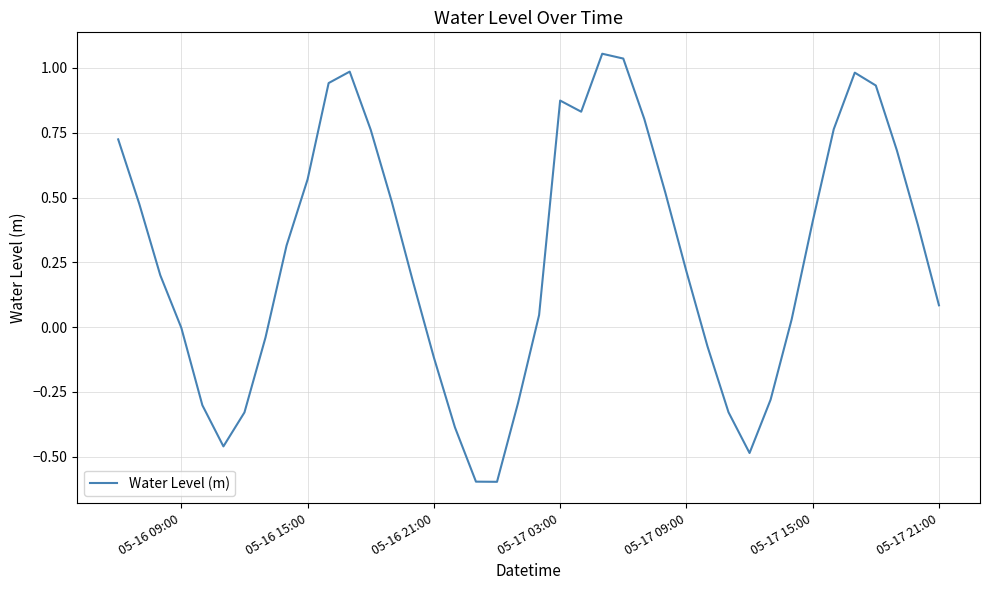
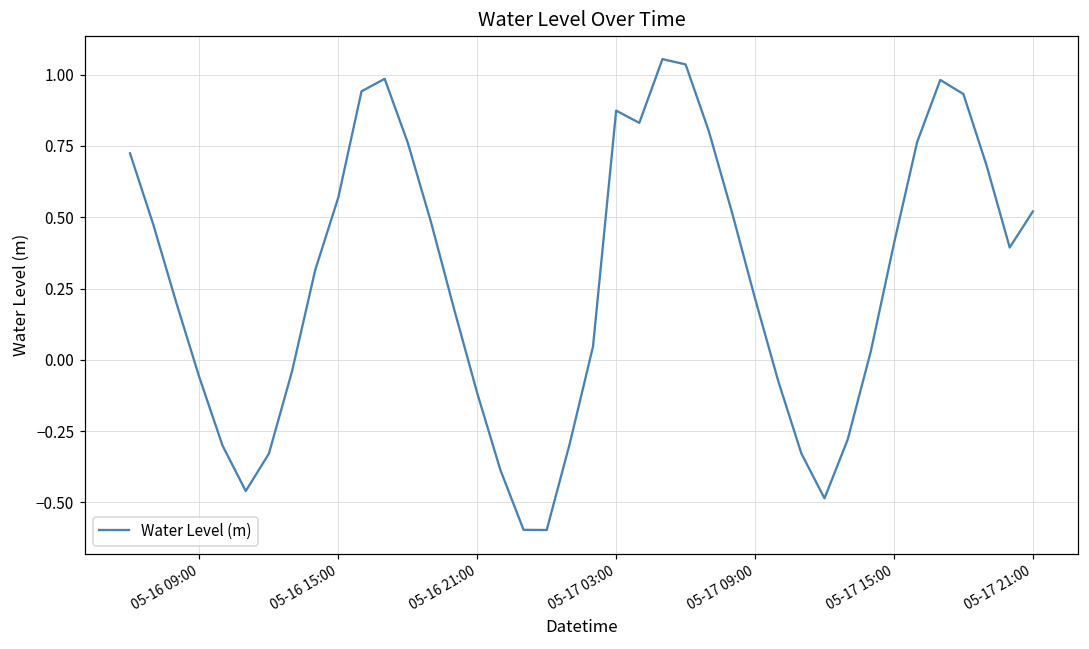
  {
-   "05-16 09:00": 0.00,
+   "05-16 09:00": -0.06,
    "05-16 15:00": 0.57,
    "05-16 21:00": -0.12,
    "05-17 03:00": 0.87,
    "05-17 09:00": 0.22,
    "05-17 15:00": 0.41,
-   "05-17 21:00": 0.08
+   "05-17 21:00": 0.52
  }
